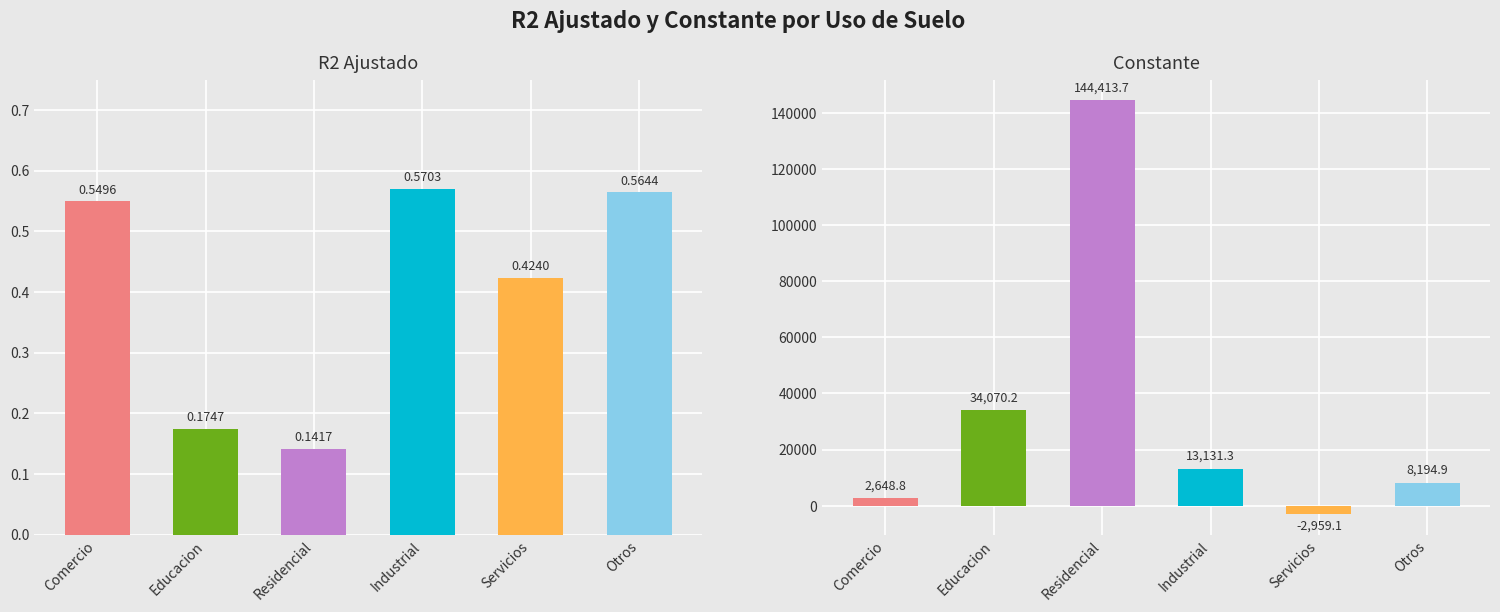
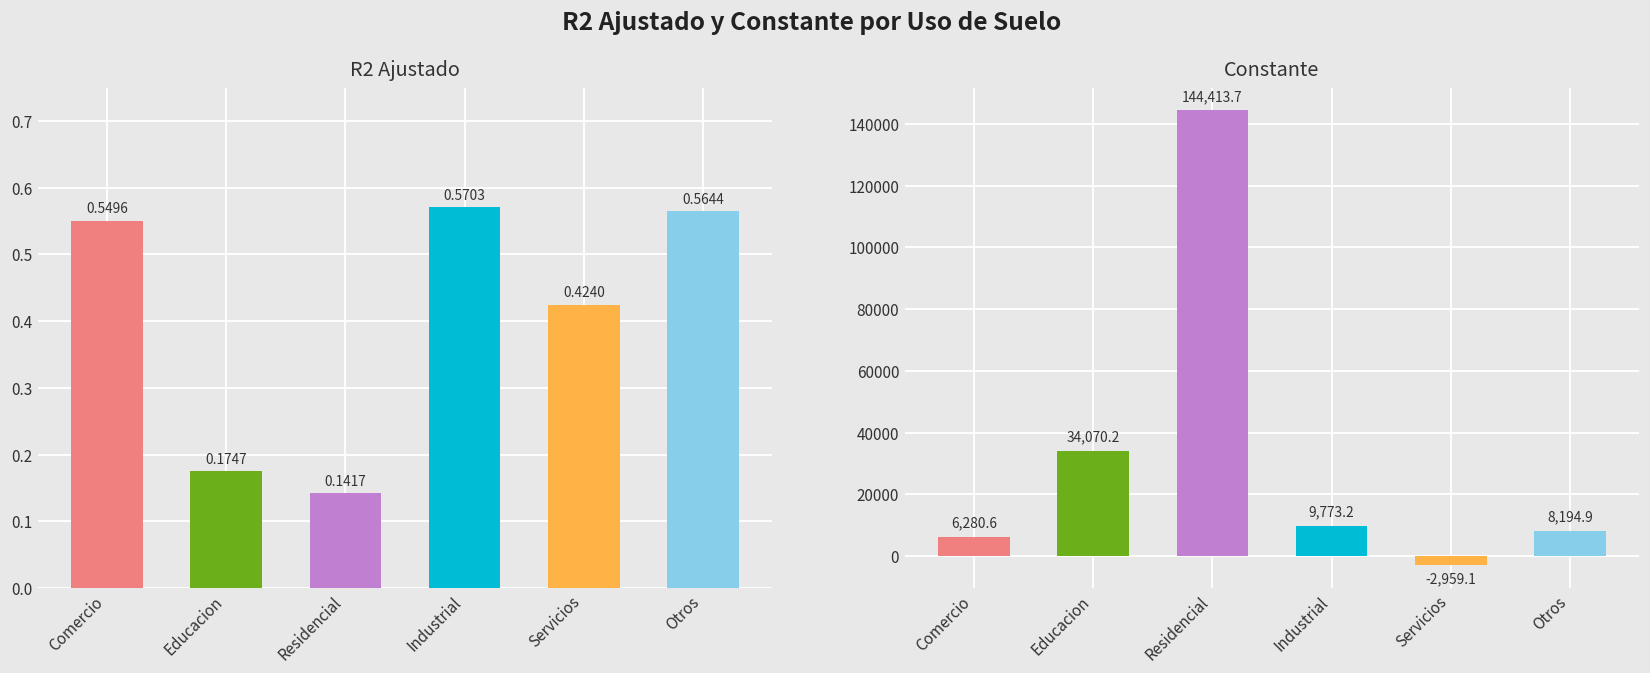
  {
    "R2 Ajustado": {
      "Comercio": "0.5496",
      "Educacion": "0.1747",
      "Residencial": "0.1417",
      "Industrial": "0.5703",
      "Servicios": "0.4240",
      "Otros": "0.5644"
    },
    "Constante": {
-     "Comercio": "2,648.8",
+     "Comercio": "6,280.6",
      "Educacion": "34,070.2",
      "Residencial": "144,413.7",
-     "Industrial": "13,131.3",
+     "Industrial": "9,773.2",
      "Servicios": "-2,959.1",
      "Otros": "8,194.9"
    }
  }
